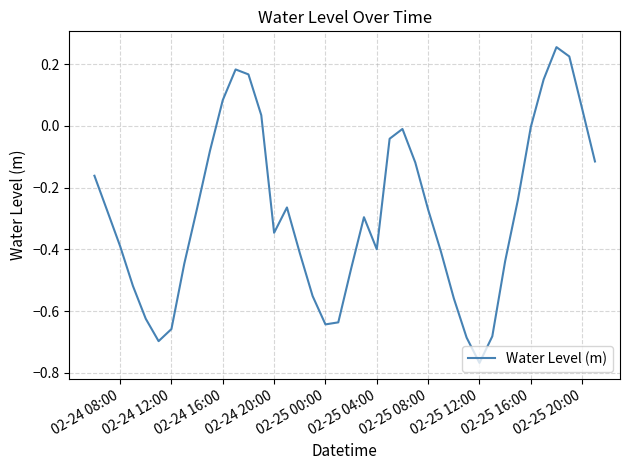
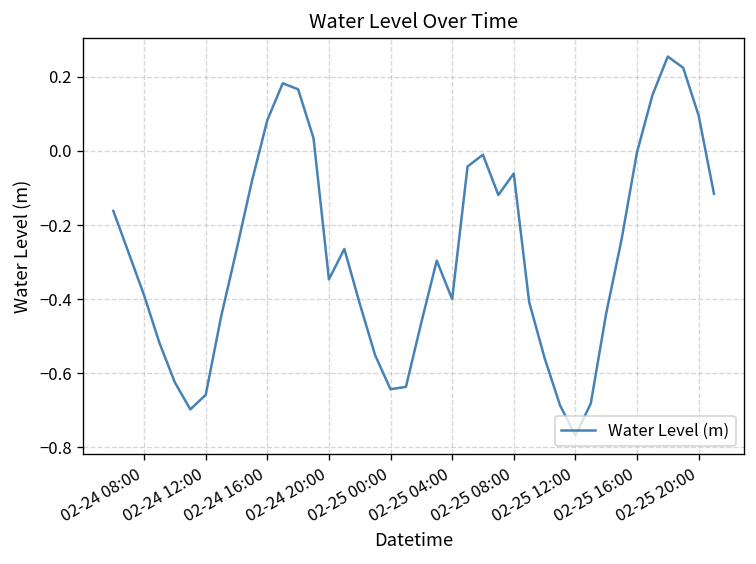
  {
    "02-24 08:00": -0.39,
    "02-24 12:00": -0.66,
    "02-24 16:00": 0.08,
    "02-24 20:00": -0.35,
    "02-25 00:00": -0.64,
    "02-25 04:00": -0.40,
-   "02-25 08:00": -0.27,
+   "02-25 08:00": -0.06,
    "02-25 16:00": 0.00,
-   "02-25 20:00": 0.06
+   "02-25 20:00": 0.10
  }
